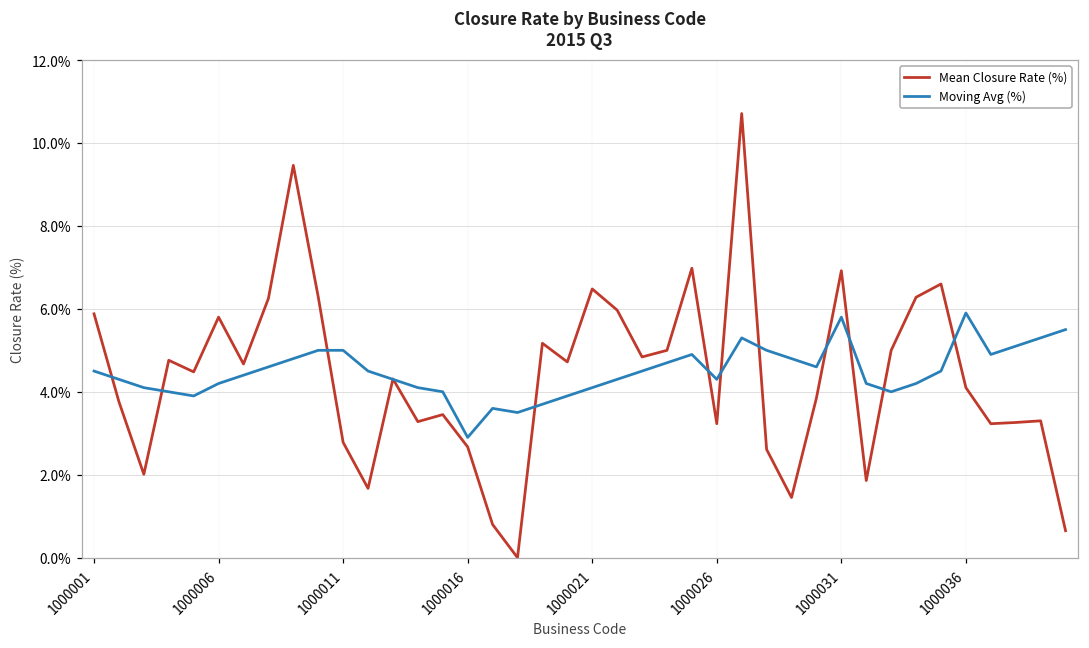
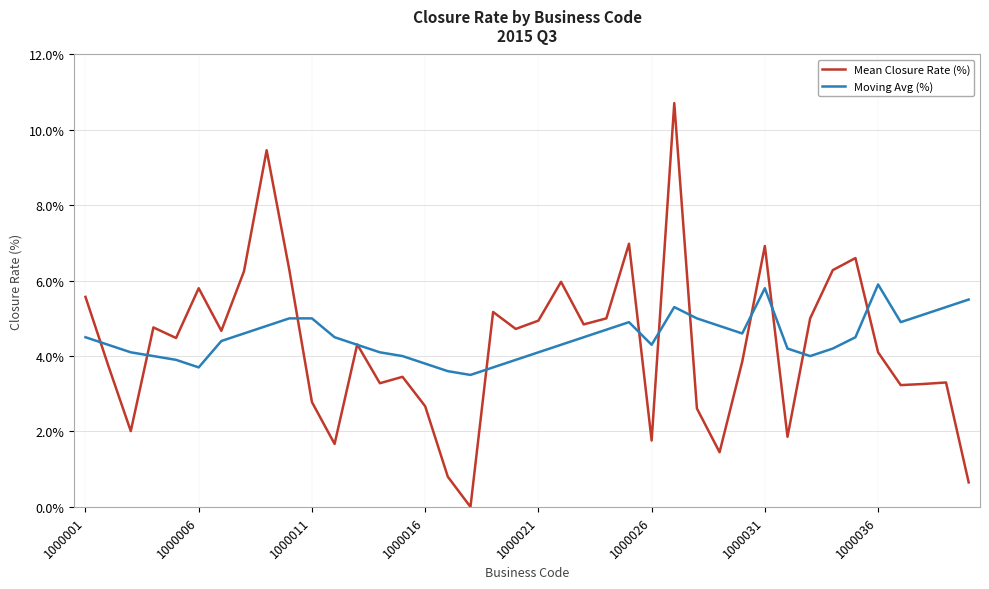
  {
    "Mean Closure Rate (%)": {
-     "1000001": "5.9%",
+     "1000001": "5.6%",
      "1000006": "5.8%",
      "1000011": "2.8%",
      "1000016": "2.7%",
-     "1000021": "6.5%",
-     "1000026": "3.2%",
+     "1000021": "4.9%",
+     "1000026": "1.8%",
      "1000031": "6.9%",
      "1000036": "4.1%"
    },
    "Moving Avg (%)": {
      "1000001": "4.5%",
-     "1000006": "4.2%",
+     "1000006": "3.7%",
      "1000011": "5.0%",
-     "1000016": "2.9%",
+     "1000016": "3.8%",
      "1000021": "4.1%",
      "1000026": "4.3%",
      "1000031": "5.8%",
      "1000036": "5.9%"
    }
  }
